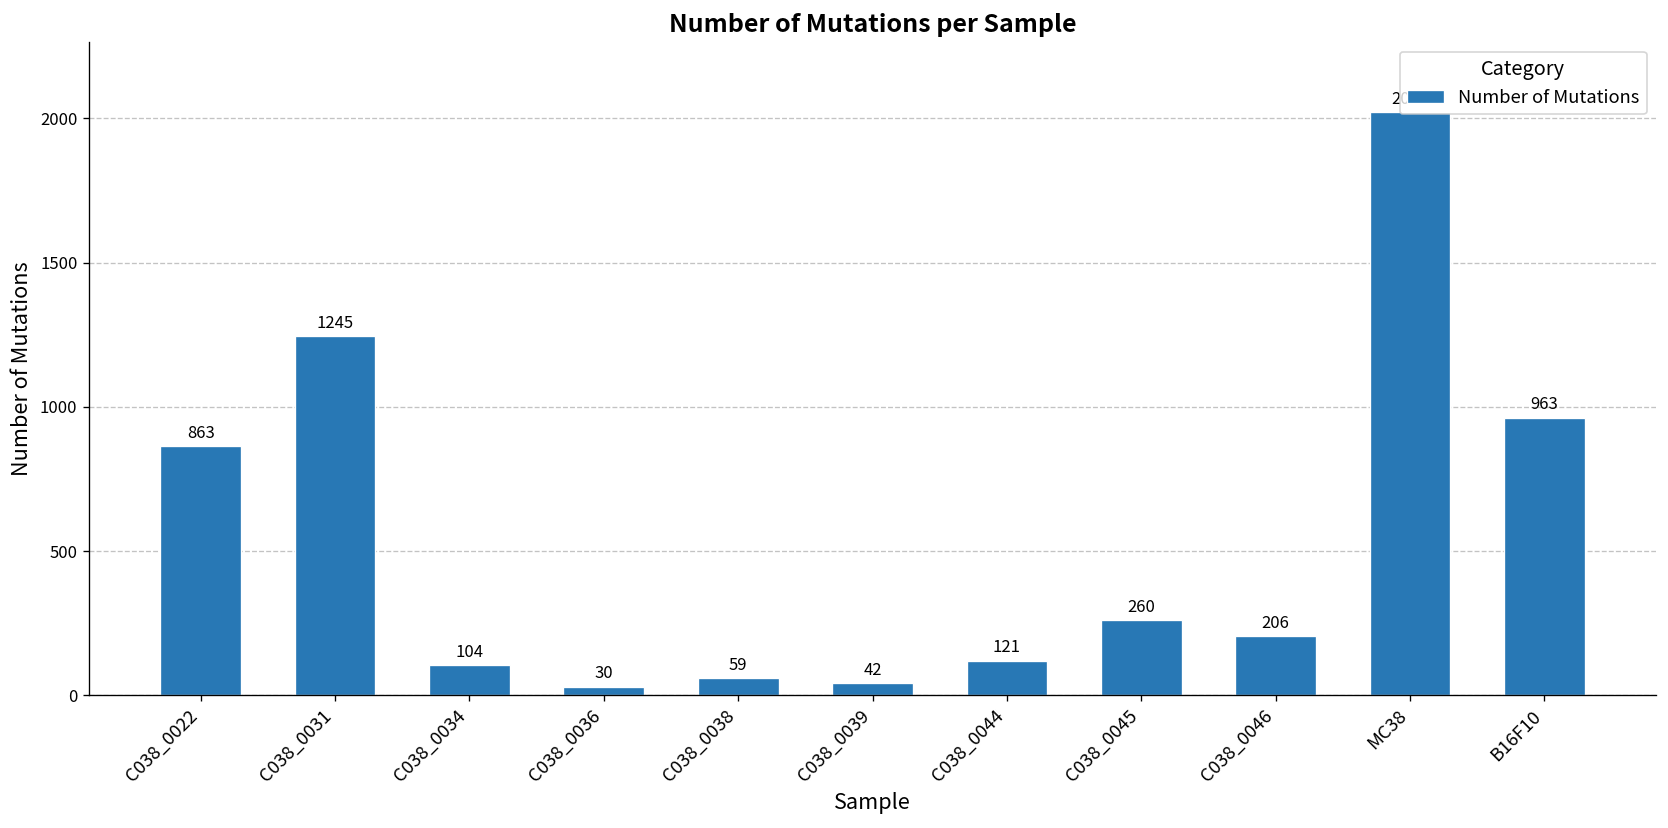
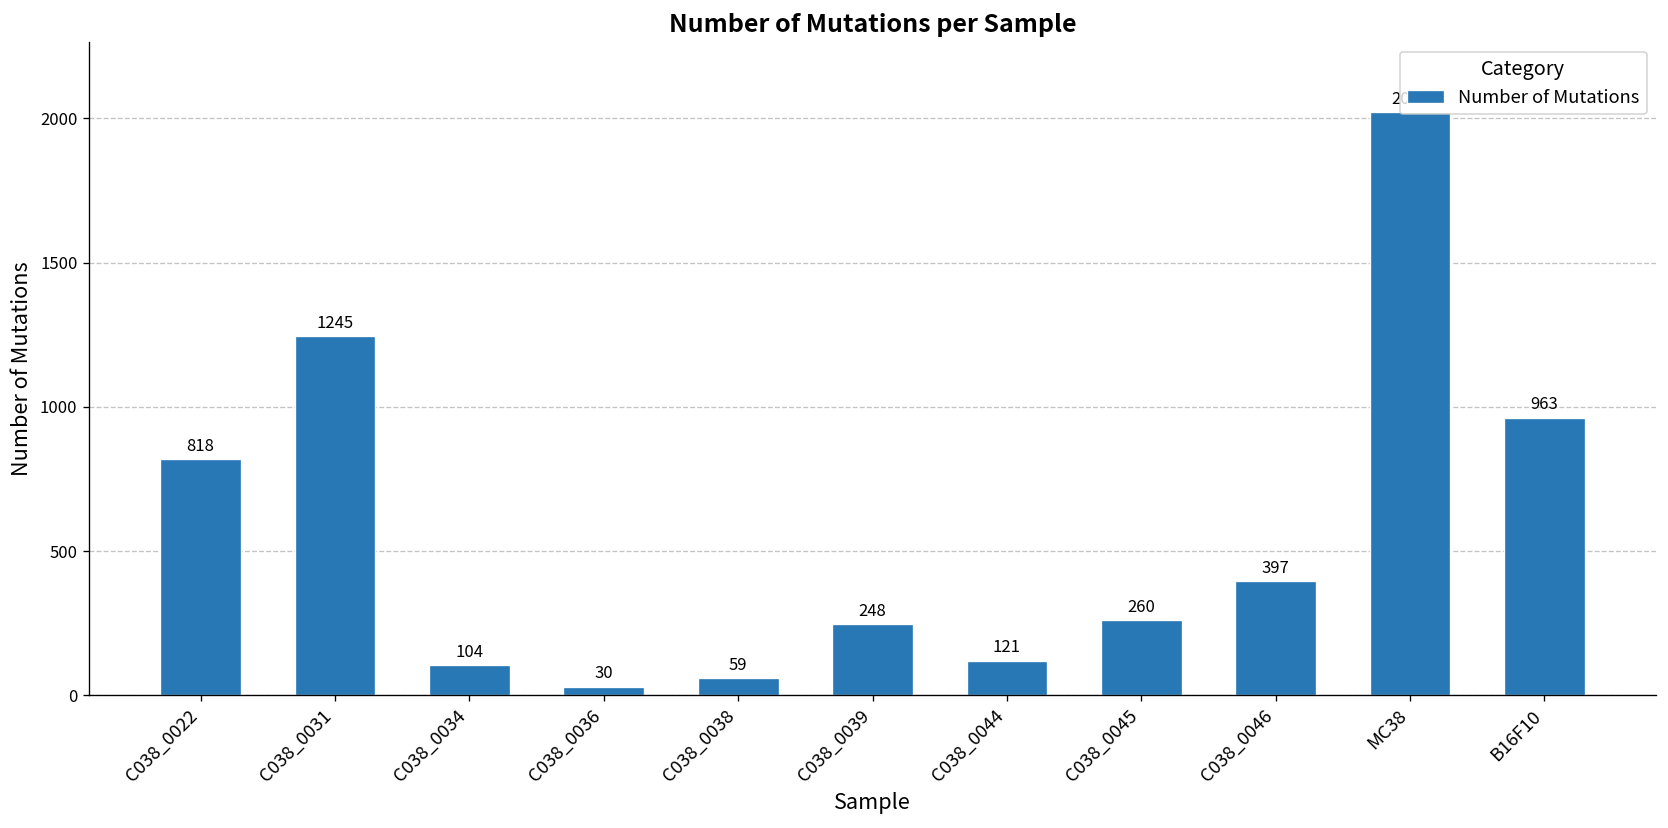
  {
-   "C038_0022": 863,
+   "C038_0022": 818,
    "C038_0031": 1245,
    "C038_0034": 104,
    "C038_0036": 30,
    "C038_0038": 59,
-   "C038_0039": 42,
+   "C038_0039": 248,
    "C038_0044": 121,
    "C038_0045": 260,
-   "C038_0046": 206,
+   "C038_0046": 397,
    "B16F10": 963
  }
